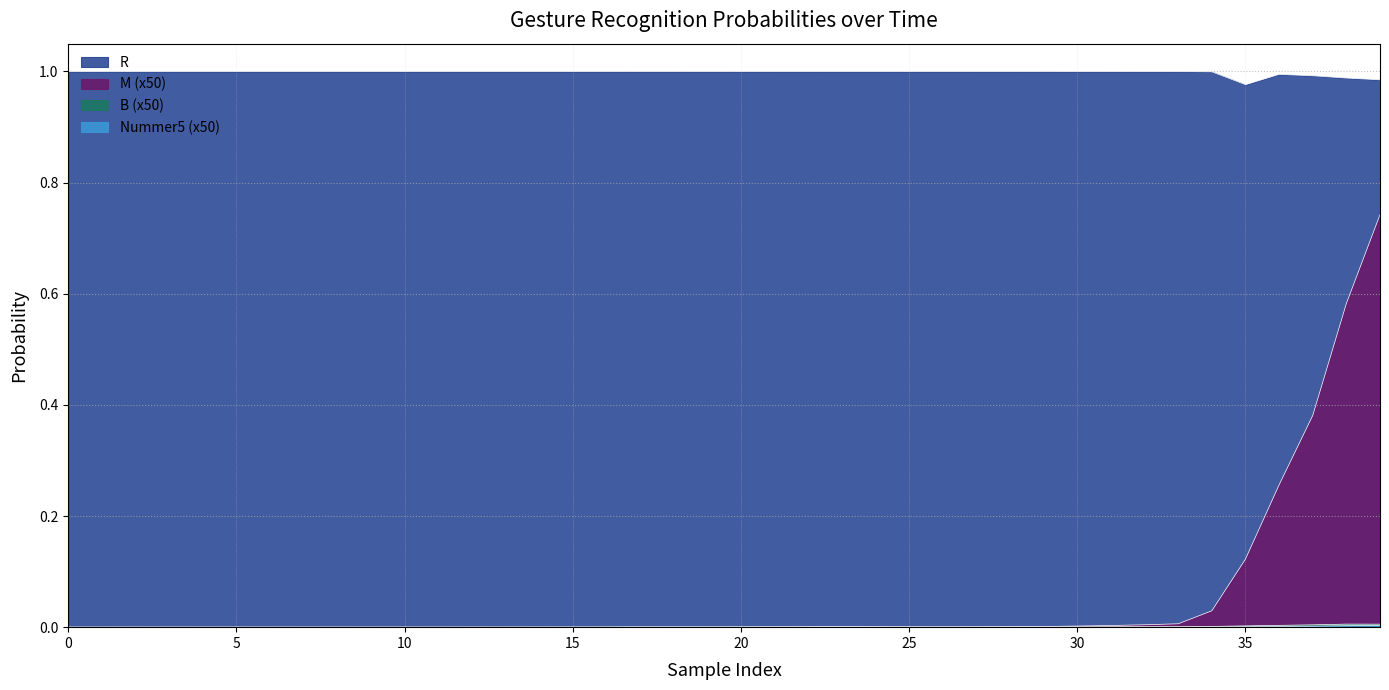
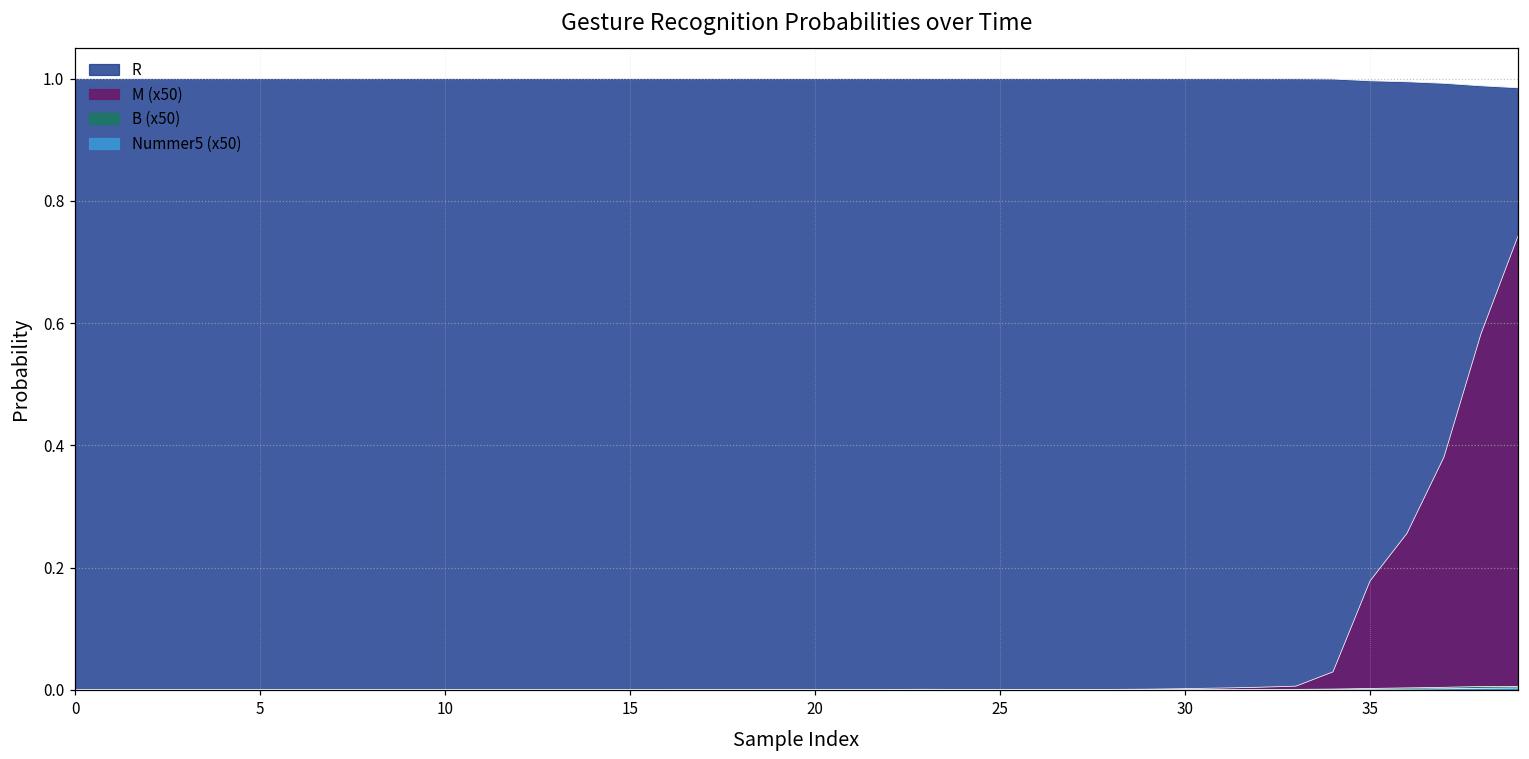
  {
    "R": {
      "0": 1.00,
      "5": 1.00,
      "10": 1.00,
      "15": 1.00,
      "20": 1.00,
      "25": 1.00,
      "30": 1.00,
-     "35": 0.98
+     "35": 1.00
    },
    "M (x50)": {
-     "35": 0.12
+     "35": 0.18
    }
  }
